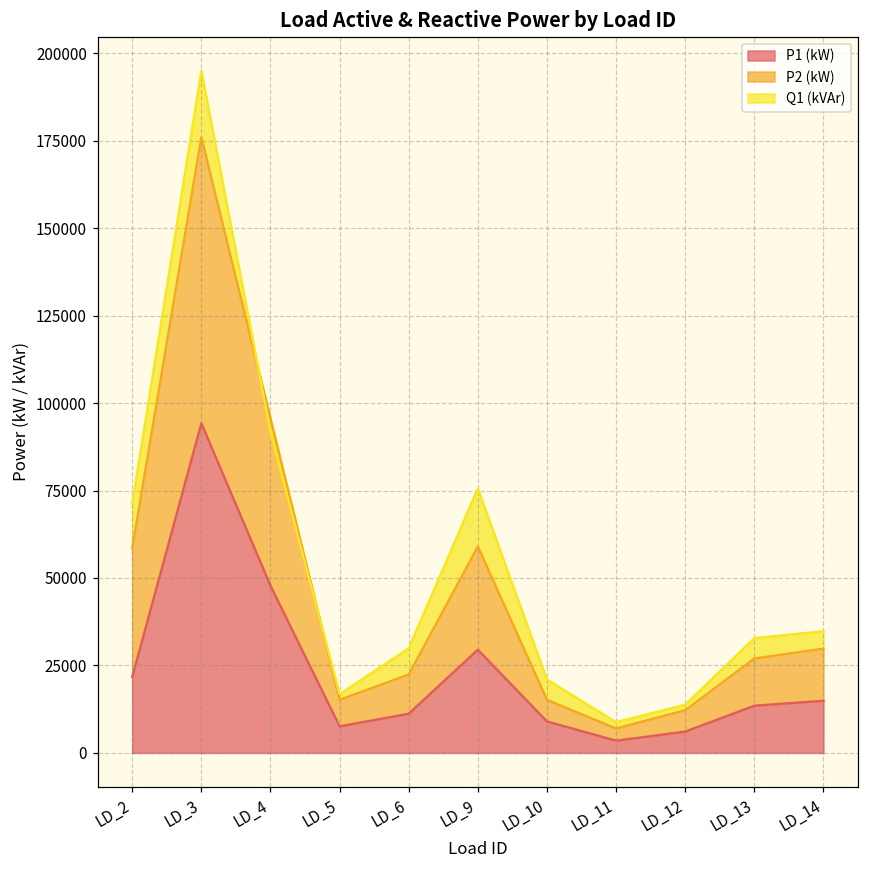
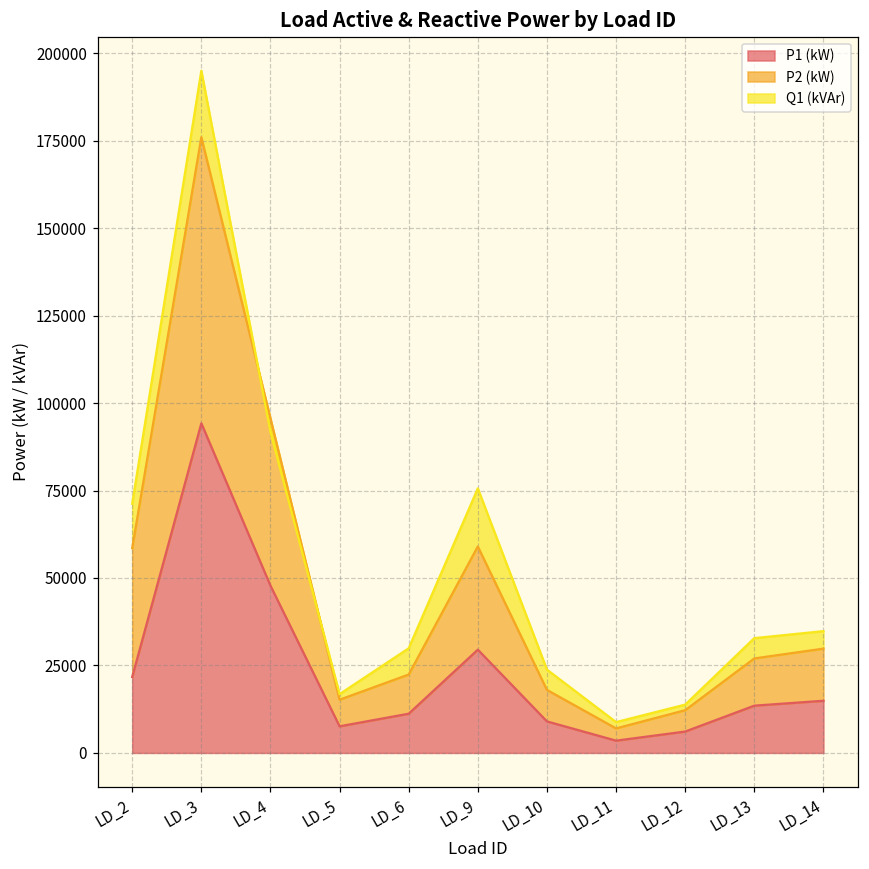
  {
    "P1 (kW)": {
      "LD_2": 22000,
      "LD_3": 94000,
      "LD_4": 48000,
      "LD_5": 8000,
      "LD_6": 11000,
      "LD_9": 30000,
      "LD_10": 9000,
      "LD_11": 4000,
      "LD_12": 6000,
      "LD_13": 14000,
      "LD_14": 15000
    },
    "P2 (kW)": {
      "LD_2": 37000,
      "LD_3": 82000,
      "LD_5": 8000,
      "LD_6": 11000,
      "LD_9": 30000,
-     "LD_10": 6000,
+     "LD_10": 9000,
      "LD_11": 4000,
      "LD_12": 6000,
      "LD_13": 14000,
      "LD_14": 15000
    }
  }
